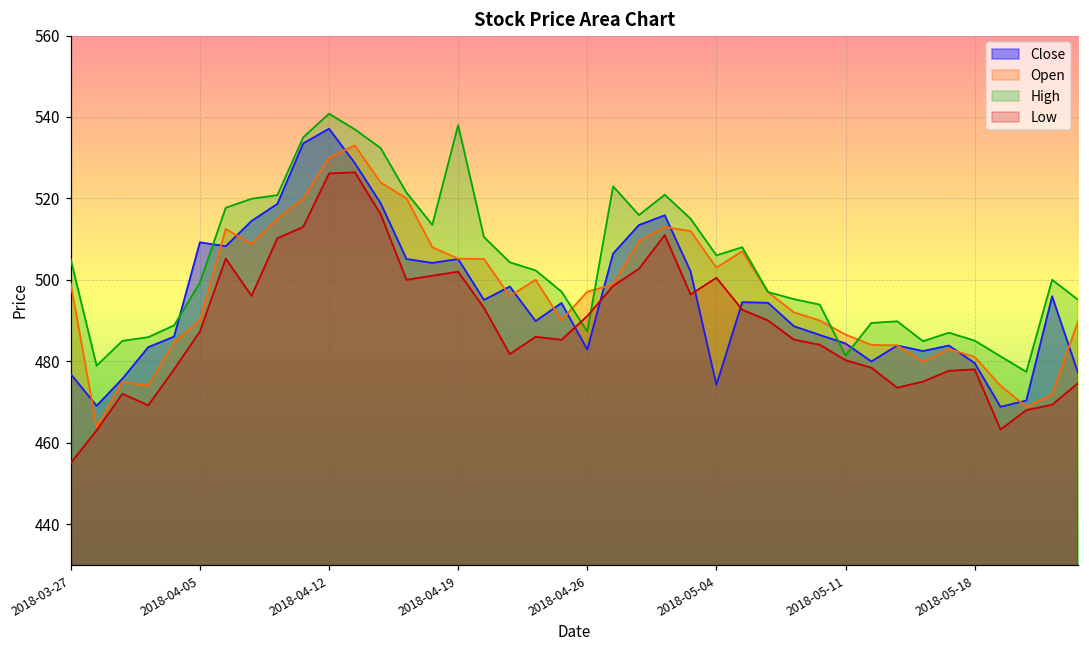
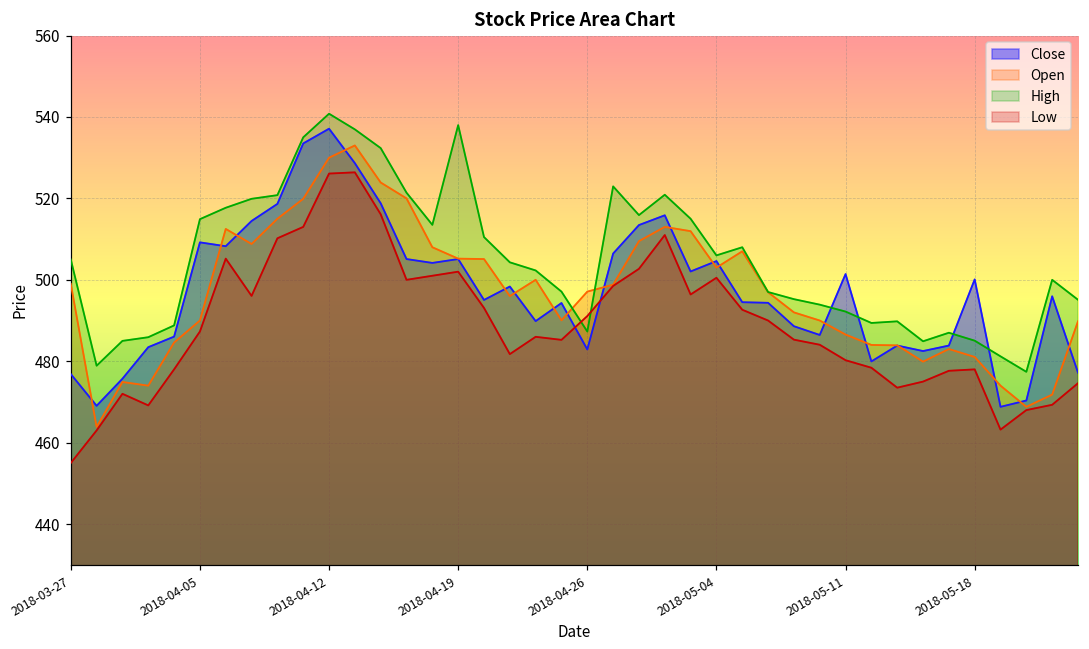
  {
    "Close": {
      "2018-03-27": 477,
      "2018-04-05": 509,
      "2018-04-12": 537,
      "2018-04-26": 483,
-     "2018-05-04": 474,
-     "2018-05-11": 484,
-     "2018-05-18": 480
+     "2018-05-04": 505,
+     "2018-05-11": 501,
+     "2018-05-18": 500
    },
    "High": {
      "2018-03-27": 505,
-     "2018-04-05": 499,
+     "2018-04-05": 515,
      "2018-04-12": 541,
      "2018-04-19": 538,
      "2018-04-26": 487,
      "2018-05-04": 506,
-     "2018-05-11": 481,
+     "2018-05-11": 492,
      "2018-05-18": 485
    }
  }
